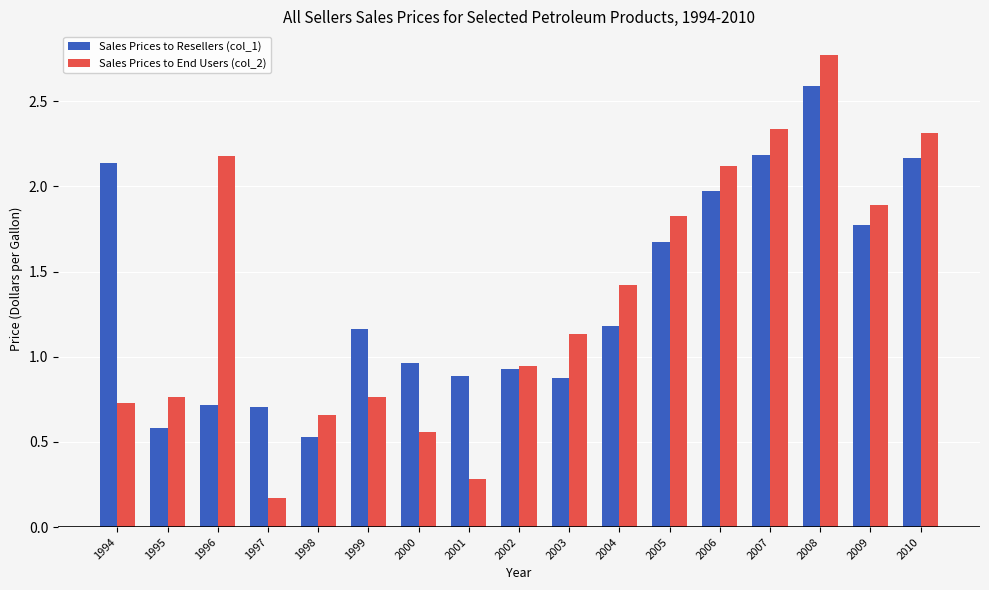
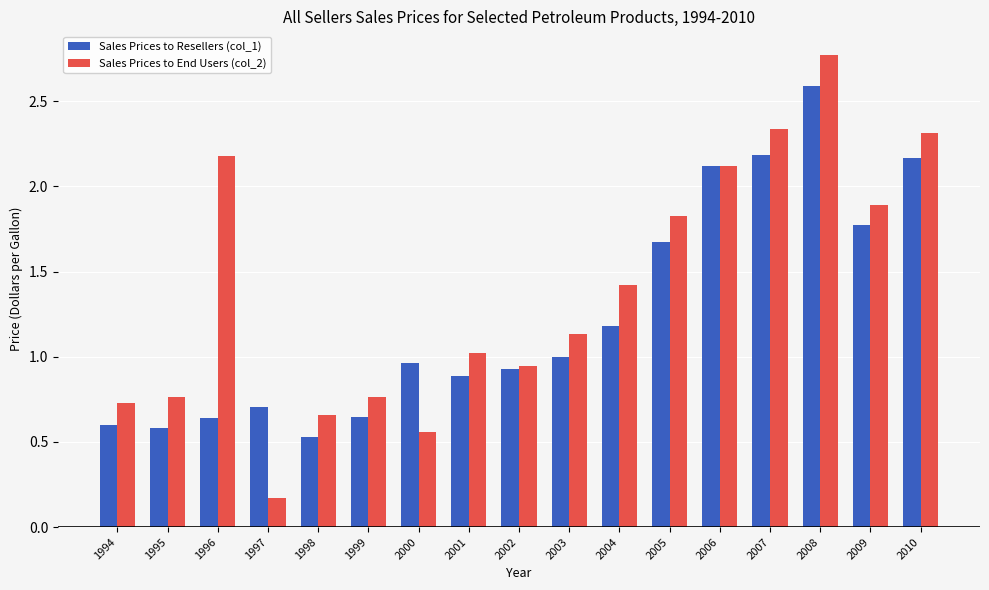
  {
    "Sales Prices to Resellers (col_1)": {
-     "1994": 2.14,
+     "1994": 0.60,
      "1995": 0.58,
-     "1996": 0.72,
+     "1996": 0.64,
      "1997": 0.70,
      "1998": 0.53,
-     "1999": 1.16,
+     "1999": 0.65,
      "2000": 0.97,
      "2001": 0.89,
      "2002": 0.93,
-     "2003": 0.88,
+     "2003": 1.00,
      "2004": 1.18,
      "2005": 1.68,
-     "2006": 1.97,
+     "2006": 2.12,
      "2007": 2.19,
      "2008": 2.59,
      "2009": 1.77,
      "2010": 2.17
    },
    "Sales Prices to End Users (col_2)": {
      "1994": 0.73,
      "1995": 0.76,
      "1996": 2.18,
      "1997": 0.17,
      "1998": 0.66,
      "1999": 0.76,
      "2000": 0.56,
-     "2001": 0.29,
+     "2001": 1.02,
      "2002": 0.94,
      "2003": 1.14,
      "2004": 1.42,
      "2005": 1.83,
      "2006": 2.12,
      "2007": 2.34,
      "2008": 2.77,
      "2009": 1.89,
      "2010": 2.32
    }
  }
